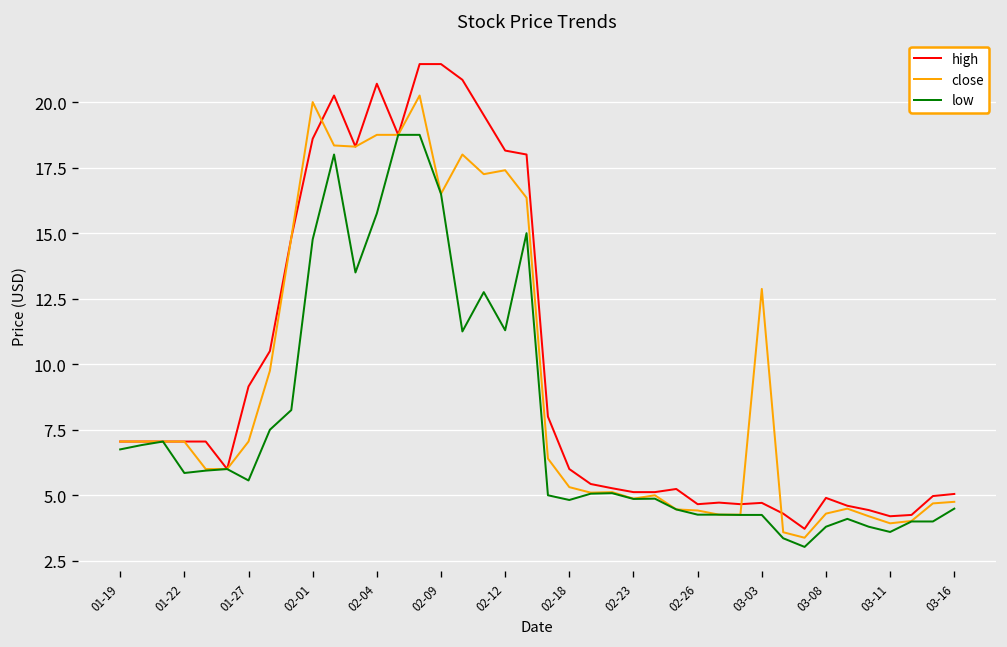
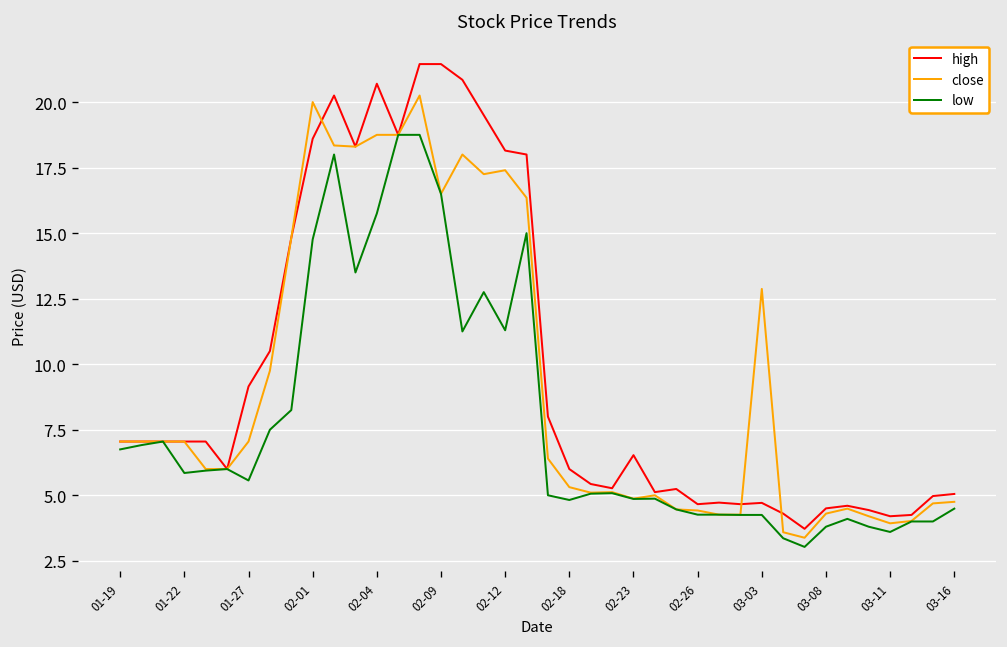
  {
    "high": {
      "01-27": 9.2,
      "02-01": 18.6,
      "02-04": 20.7,
      "02-09": 21.5,
      "02-12": 18.2,
      "02-18": 6.0,
-     "02-23": 5.1,
+     "02-23": 6.5,
      "02-26": 4.7,
      "03-03": 4.7,
-     "03-08": 4.9,
+     "03-08": 4.5,
      "03-11": 4.2,
      "03-16": 5.1
    },
    "close": {
      "01-27": 7.1,
      "02-01": 20.0,
      "02-04": 18.8,
      "02-12": 17.4,
      "02-18": 5.3,
      "02-26": 4.4,
      "03-03": 12.9,
      "03-08": 4.3,
      "03-11": 3.9,
      "03-16": 4.8
    },
    "low": {
      "01-19": 6.8,
      "01-22": 5.9,
      "01-27": 5.6,
      "02-01": 14.8,
      "02-04": 15.8,
      "02-12": 11.3,
      "02-18": 4.8,
      "02-26": 4.3,
      "03-03": 4.3,
      "03-08": 3.8,
      "03-11": 3.6,
      "03-16": 4.5
    }
  }
